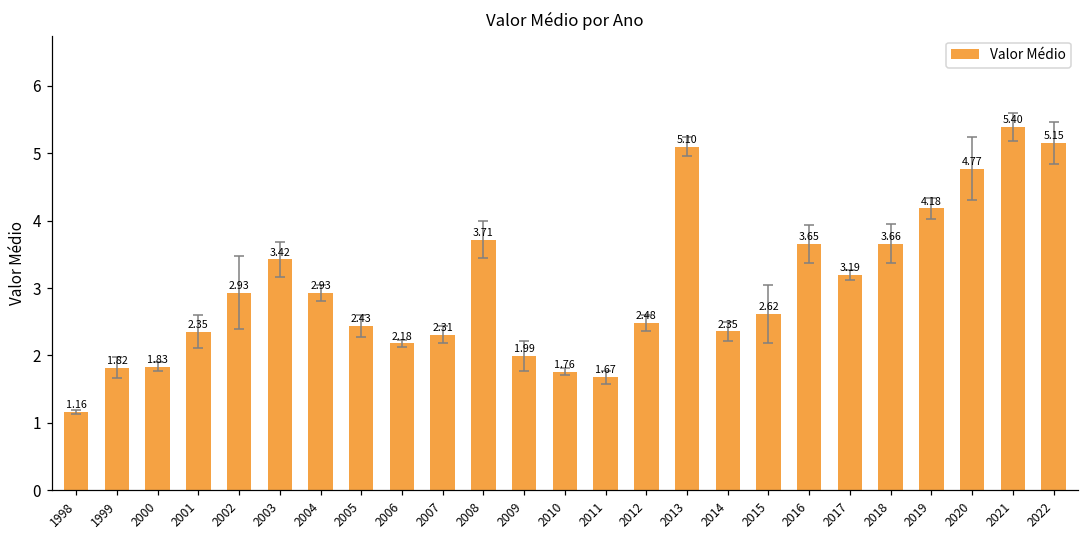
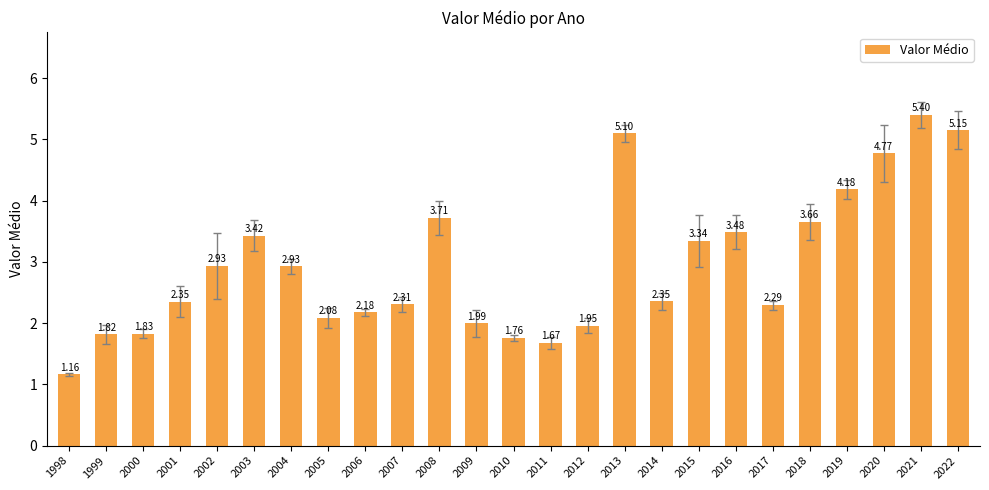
  {
    "Valor Médio": {
      "2001": 2.35,
      "2002": 2.93,
      "2003": 3.42,
-     "2005": 2.43,
+     "2005": 2.08,
      "2008": 3.71,
      "2009": 1.99,
-     "2012": 2.48,
-     "2015": 2.62,
-     "2016": 3.65,
-     "2017": 3.19,
+     "2012": 1.95,
+     "2015": 3.34,
+     "2016": 3.48,
+     "2017": 2.29,
      "2018": 3.66,
      "2020": 4.77,
      "2022": 5.15
    }
  }
